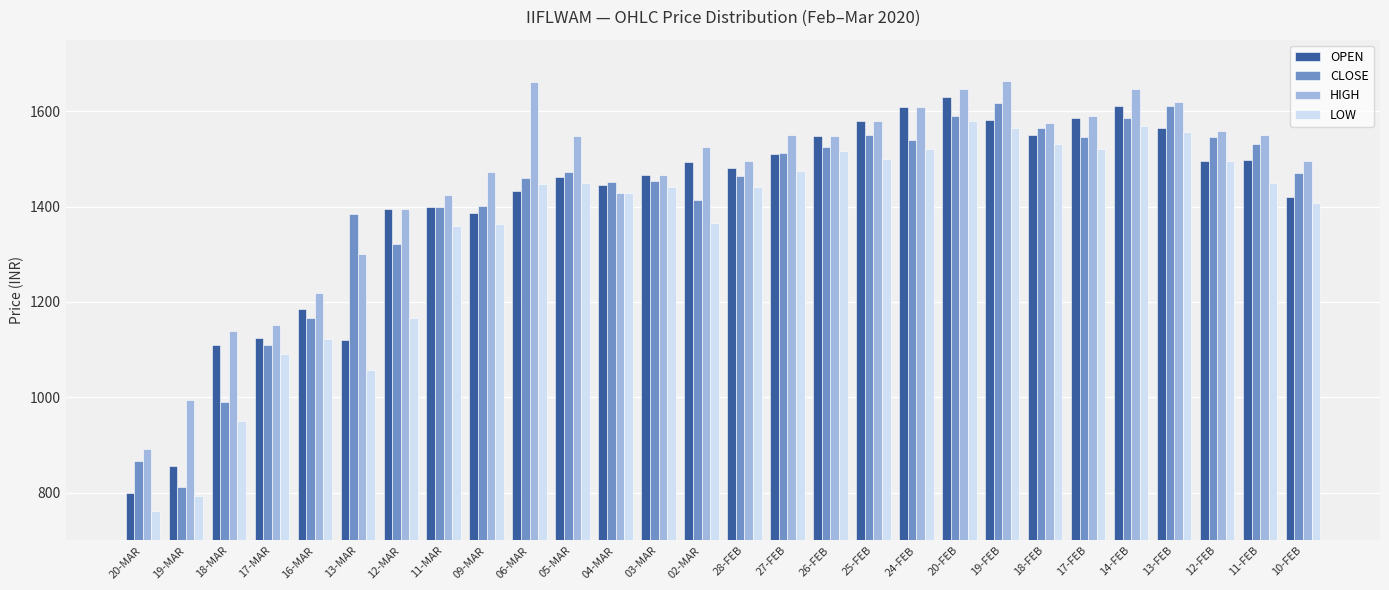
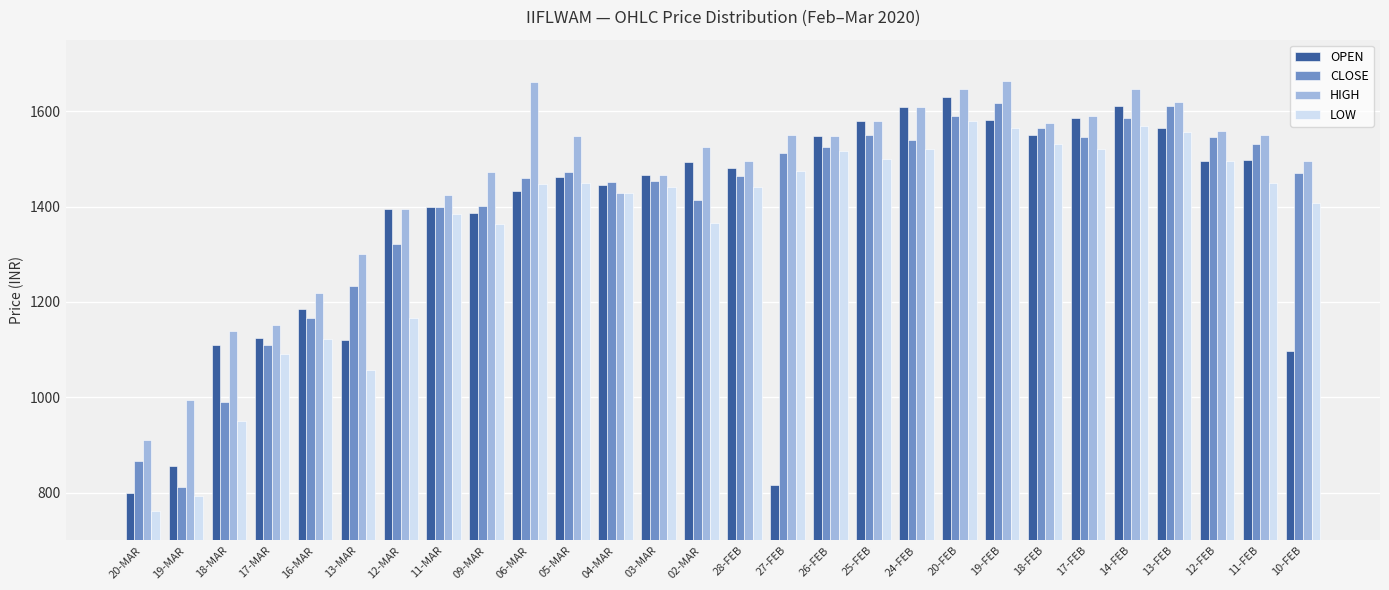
  {
    "OPEN": {
      "20-MAR": 800,
      "19-MAR": 860,
      "18-MAR": 1110,
      "17-MAR": 1130,
      "16-MAR": 1190,
      "13-MAR": 1120,
      "12-MAR": 1390,
      "11-MAR": 1400,
      "09-MAR": 1390,
      "06-MAR": 1430,
      "05-MAR": 1460,
      "04-MAR": 1450,
      "03-MAR": 1470,
      "02-MAR": 1490,
      "28-FEB": 1480,
-     "27-FEB": 1510,
+     "27-FEB": 820,
      "26-FEB": 1550,
      "25-FEB": 1580,
      "24-FEB": 1610,
      "20-FEB": 1630,
      "19-FEB": 1580,
      "18-FEB": 1550,
      "17-FEB": 1590,
      "14-FEB": 1610,
      "13-FEB": 1560,
      "12-FEB": 1500,
      "11-FEB": 1500,
-     "10-FEB": 1420
+     "10-FEB": 1100
    },
    "CLOSE": {
      "20-MAR": 870,
      "19-MAR": 810,
      "18-MAR": 990,
      "17-MAR": 1110,
      "16-MAR": 1170,
-     "13-MAR": 1380,
+     "13-MAR": 1230,
      "12-MAR": 1320,
      "11-MAR": 1400,
      "09-MAR": 1400,
      "06-MAR": 1460,
      "05-MAR": 1470,
      "04-MAR": 1450,
      "03-MAR": 1450,
      "02-MAR": 1410,
      "28-FEB": 1460,
      "27-FEB": 1510,
      "26-FEB": 1530,
      "25-FEB": 1550,
      "24-FEB": 1540,
      "20-FEB": 1590,
      "19-FEB": 1620,
      "18-FEB": 1560,
      "17-FEB": 1550,
      "14-FEB": 1590,
      "13-FEB": 1610,
      "12-FEB": 1550,
      "11-FEB": 1530,
      "10-FEB": 1470
    },
    "HIGH": {
-     "20-MAR": 890,
+     "20-MAR": 910,
      "19-MAR": 990,
      "18-MAR": 1140,
      "17-MAR": 1150,
      "16-MAR": 1220,
      "13-MAR": 1300,
      "12-MAR": 1390,
      "11-MAR": 1420,
      "09-MAR": 1470,
      "06-MAR": 1660,
      "05-MAR": 1550,
      "04-MAR": 1430,
      "03-MAR": 1470,
      "02-MAR": 1530,
      "28-FEB": 1500,
      "27-FEB": 1550,
      "26-FEB": 1550,
      "25-FEB": 1580,
      "24-FEB": 1610,
      "20-FEB": 1650,
      "19-FEB": 1660,
      "18-FEB": 1580,
      "17-FEB": 1590,
      "14-FEB": 1650,
      "13-FEB": 1620,
      "12-FEB": 1560,
      "11-FEB": 1550,
      "10-FEB": 1500
    },
    "LOW": {
      "20-MAR": 760,
      "19-MAR": 790,
      "18-MAR": 950,
      "17-MAR": 1090,
      "16-MAR": 1120,
      "13-MAR": 1060,
      "12-MAR": 1170,
-     "11-MAR": 1360,
+     "11-MAR": 1380,
      "09-MAR": 1360,
      "06-MAR": 1450,
      "05-MAR": 1450,
      "04-MAR": 1430,
      "03-MAR": 1440,
      "02-MAR": 1370,
      "28-FEB": 1440,
      "27-FEB": 1480,
      "26-FEB": 1520,
      "25-FEB": 1500,
      "24-FEB": 1520,
      "20-FEB": 1580,
      "19-FEB": 1560,
      "18-FEB": 1530,
      "17-FEB": 1520,
      "14-FEB": 1570,
      "13-FEB": 1560,
      "12-FEB": 1500,
      "11-FEB": 1450,
      "10-FEB": 1410
    }
  }
